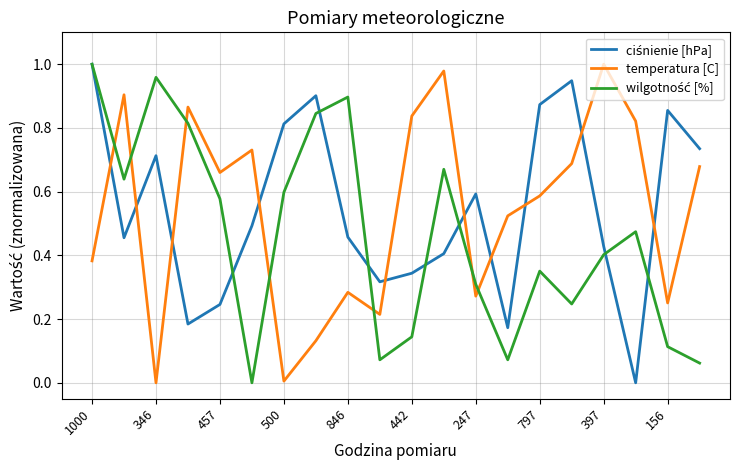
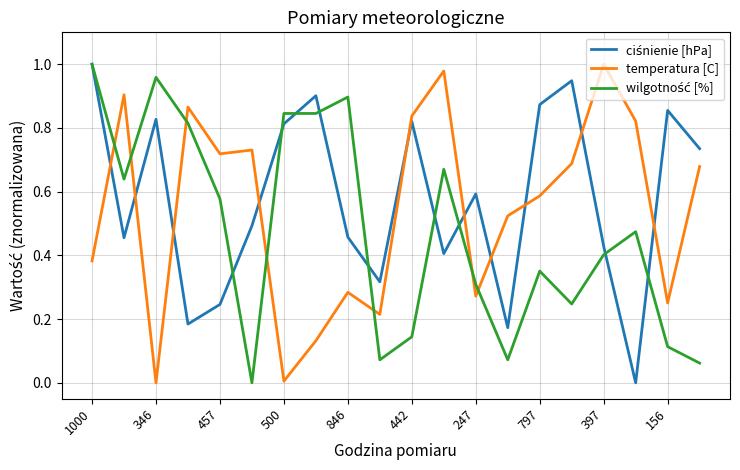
  {
    "ciśnienie [hPa]": {
-     "346": 0.71,
+     "346": 0.83,
      "457": 0.25,
      "500": 0.81,
      "846": 0.46,
-     "442": 0.34,
+     "442": 0.82,
      "247": 0.59,
      "797": 0.87,
      "397": 0.43,
      "156": 0.85
    },
    "temperatura [C]": {
      "1000": 0.38,
      "346": 0.00,
-     "457": 0.66,
+     "457": 0.72,
      "500": 0.01,
      "846": 0.28,
      "442": 0.84,
      "247": 0.27,
      "797": 0.59,
      "156": 0.25
    },
    "wilgotność [%]": {
      "346": 0.96,
      "457": 0.58,
-     "500": 0.60,
+     "500": 0.85,
      "846": 0.90,
      "442": 0.14,
      "247": 0.31,
      "797": 0.35,
      "397": 0.40,
      "156": 0.11
    }
  }
